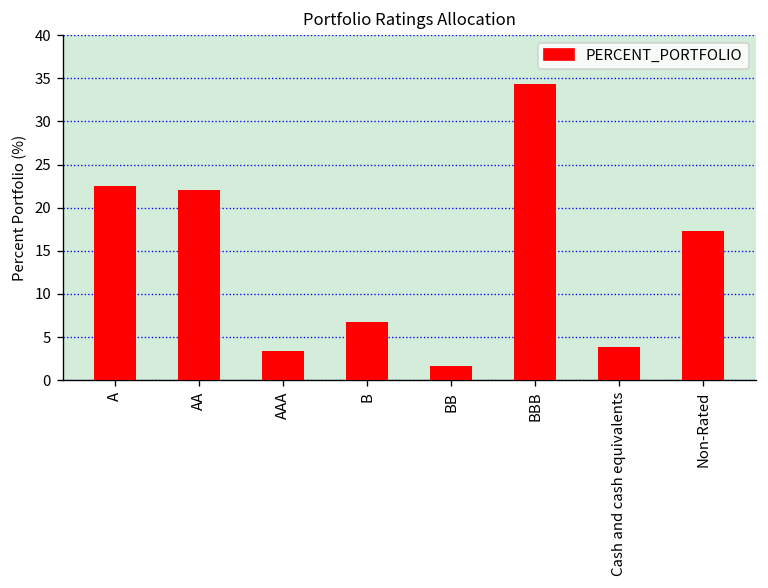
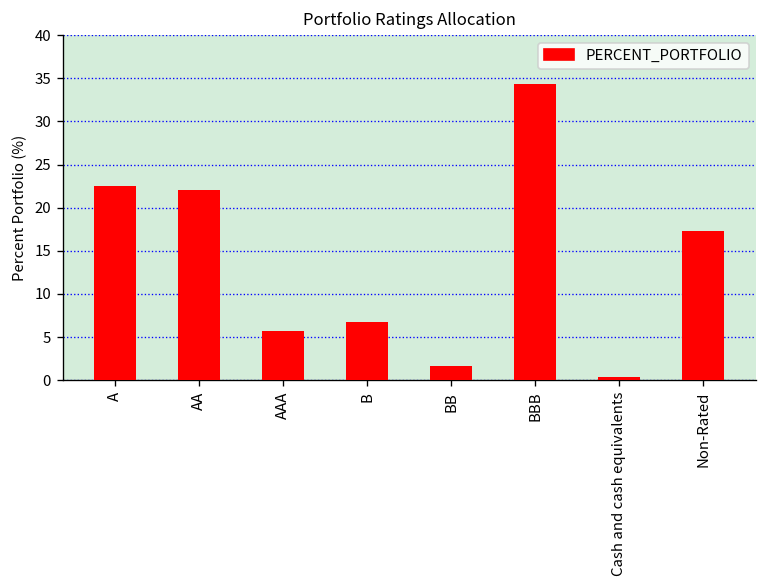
  {
    "A": 23,
    "AA": 22,
-   "AAA": 3,
+   "AAA": 6,
    "B": 7,
    "BB": 2,
    "BBB": 34,
-   "Cash and cash equivalents": 4,
+   "Cash and cash equivalents": 0,
    "Non-Rated": 17
  }
